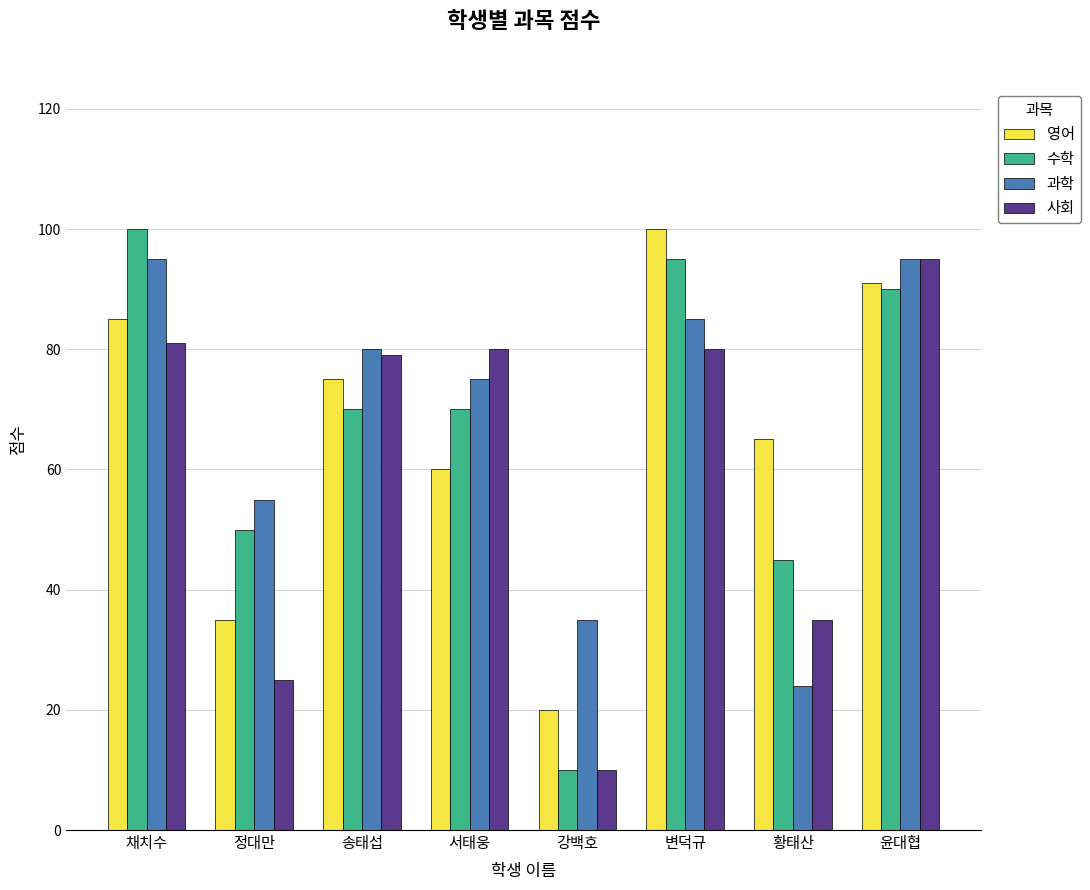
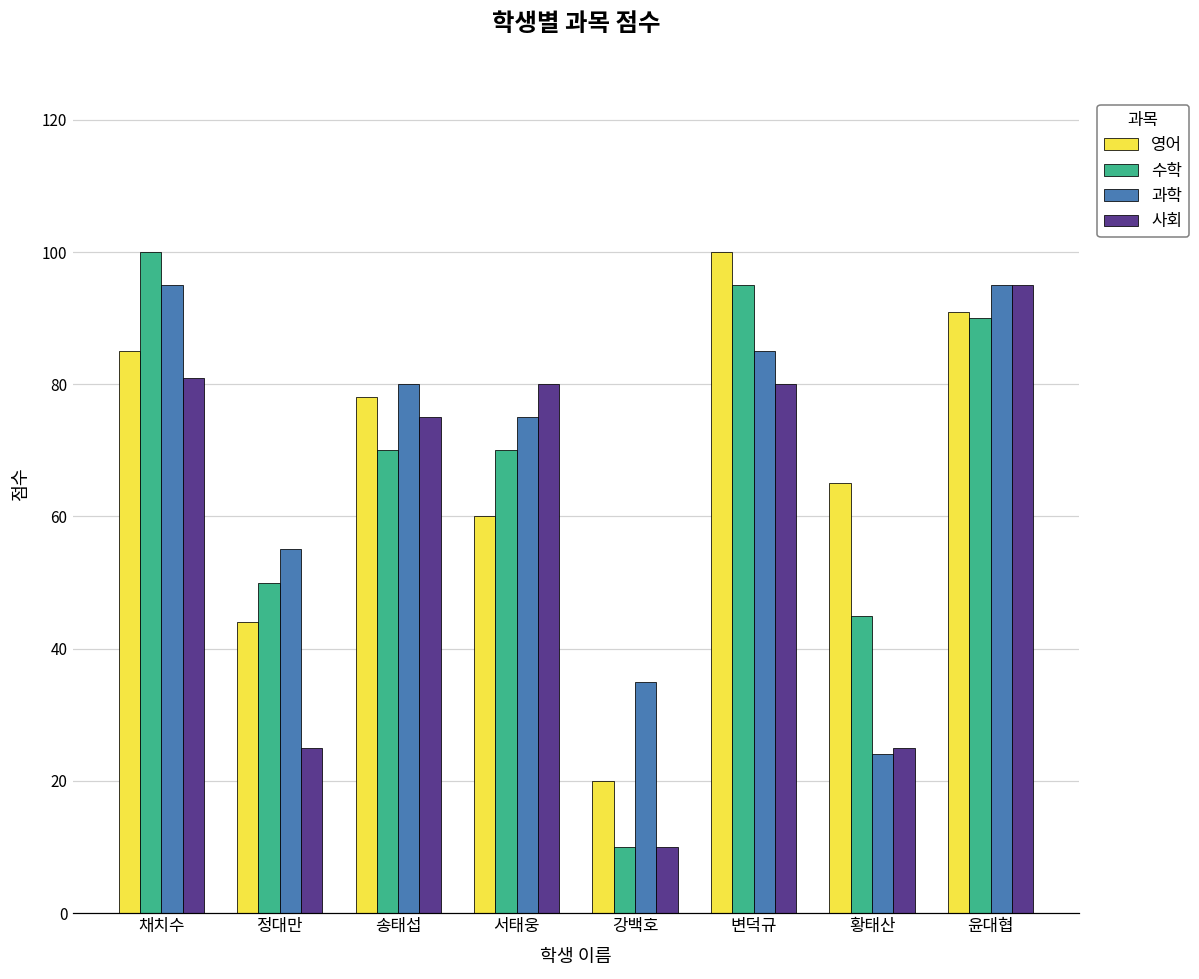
  {
    "영어": {
      "채치수": 85,
-     "정대만": 35,
-     "송태섭": 75,
+     "정대만": 44,
+     "송태섭": 78,
      "서태웅": 60,
      "강백호": 20,
      "변덕규": 100,
      "황태산": 65,
      "윤대협": 91
    },
    "수학": {
      "채치수": 100,
      "정대만": 50,
      "송태섭": 70,
      "서태웅": 70,
      "강백호": 10,
      "변덕규": 95,
      "황태산": 45,
      "윤대협": 90
    },
    "과학": {
      "채치수": 95,
      "정대만": 55,
      "송태섭": 80,
      "서태웅": 75,
      "강백호": 35,
      "변덕규": 85,
      "황태산": 24,
      "윤대협": 95
    },
    "사회": {
      "채치수": 81,
      "정대만": 25,
-     "송태섭": 79,
+     "송태섭": 75,
      "서태웅": 80,
      "강백호": 10,
      "변덕규": 80,
-     "황태산": 35,
+     "황태산": 25,
      "윤대협": 95
    }
  }
